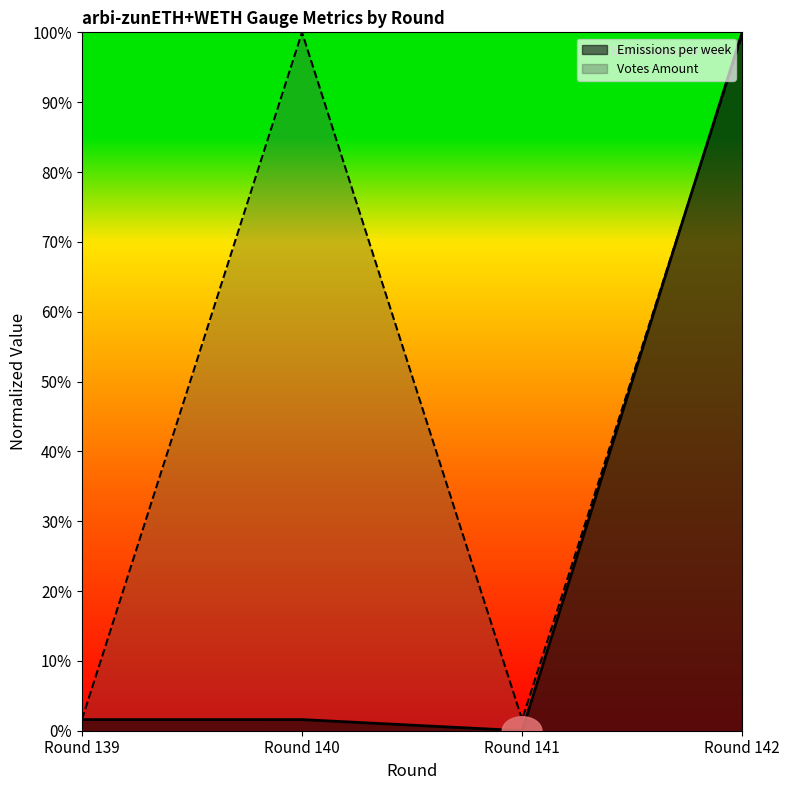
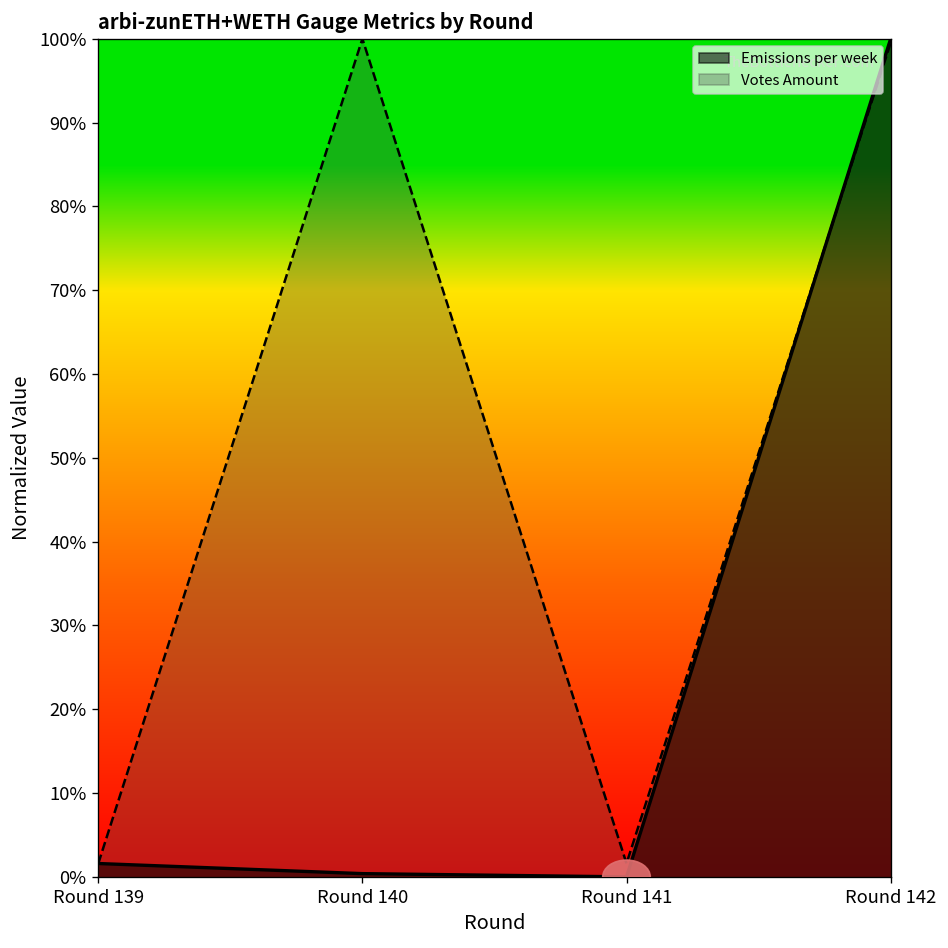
  {
    "Emissions per week": {
-     "Round 140": "2%",
+     "Round 140": "0%",
      "Round 142": "100%"
    },
    "Votes Amount": {
      "Round 140": "100%",
      "Round 142": "100%"
    }
  }
